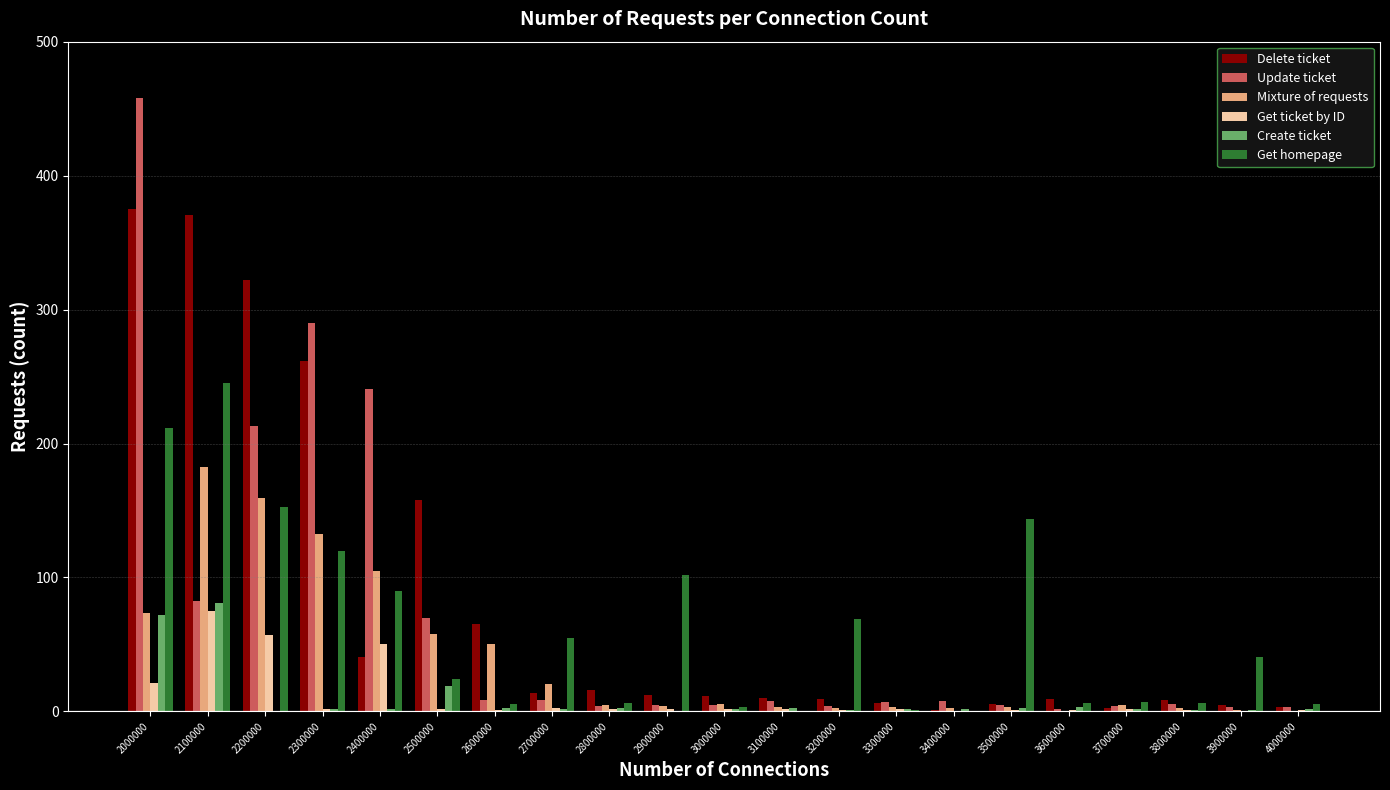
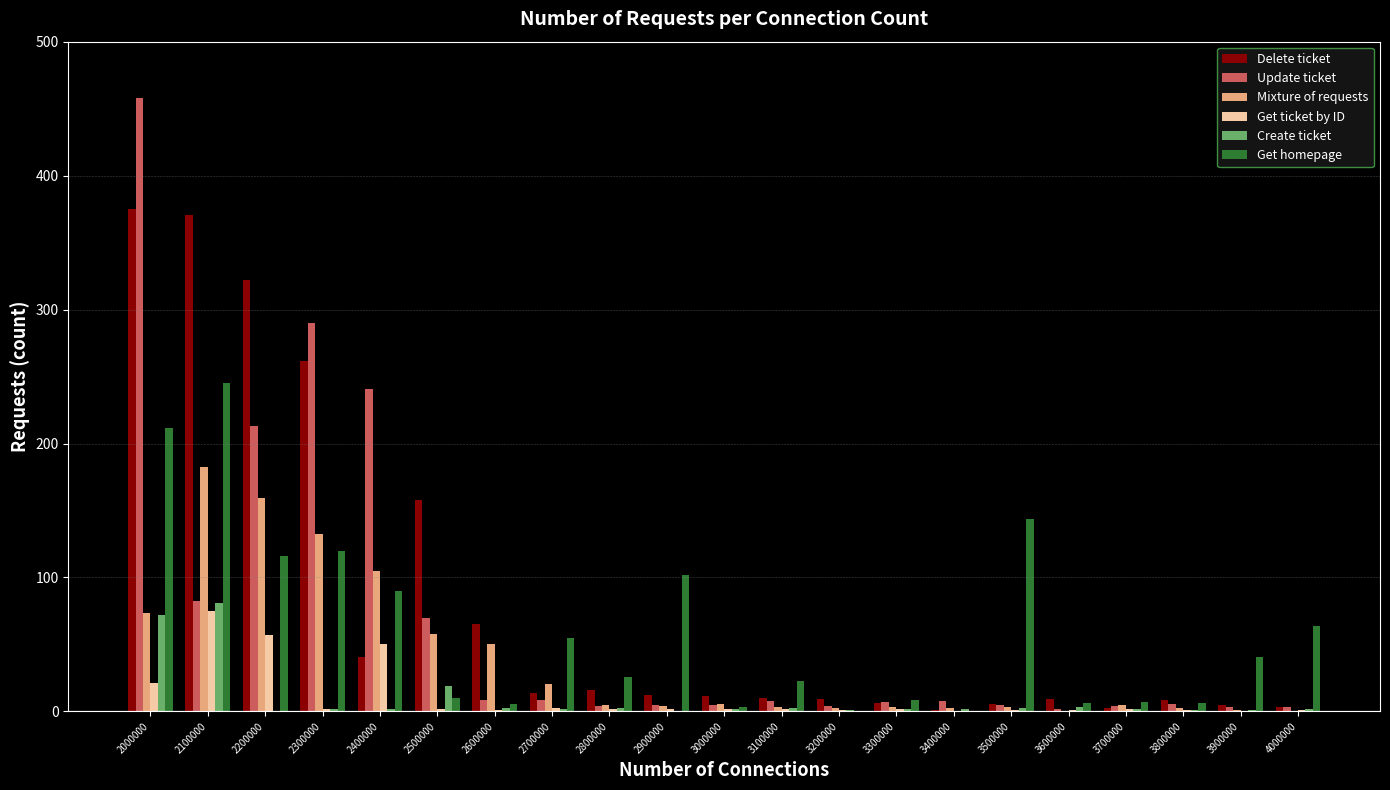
  {
    "Delete ticket": {
      "2000000": 375,
      "2100000": 371,
      "2200000": 322,
      "2300000": 262,
      "2400000": 40,
      "2500000": 158,
      "2600000": 65,
      "2700000": 14,
      "2800000": 16,
      "2900000": 12,
      "3000000": 11,
      "3100000": 10,
      "3200000": 9,
      "3300000": 6,
      "3500000": 5,
      "3600000": 9,
      "3700000": 3,
      "3800000": 9,
      "3900000": 5,
      "4000000": 3
    },
    "Update ticket": {
      "2000000": 458,
      "2100000": 82,
      "2200000": 213,
      "2300000": 290,
      "2400000": 241,
      "2500000": 70,
      "2600000": 9,
      "2700000": 9,
      "2800000": 4,
      "2900000": 5,
      "3000000": 5,
      "3100000": 8,
      "3200000": 4,
      "3300000": 7,
      "3400000": 7,
      "3500000": 5,
      "3700000": 4,
      "3800000": 6,
      "3900000": 4,
      "4000000": 3
    },
    "Create ticket": {
      "2000000": 72,
      "2100000": 81,
      "2500000": 19,
      "2600000": 2,
      "2800000": 2,
      "3100000": 2,
      "3500000": 2,
      "3600000": 3
    },
    "Get homepage": {
      "2000000": 211,
      "2100000": 245,
-     "2200000": 152,
+     "2200000": 116,
      "2300000": 120,
      "2400000": 90,
-     "2500000": 24,
+     "2500000": 10,
      "2600000": 6,
      "2700000": 54,
-     "2800000": 6,
+     "2800000": 26,
      "2900000": 102,
      "3000000": 3,
-     "3100000": 0,
-     "3200000": 69,
-     "3300000": 1,
+     "3100000": 22,
+     "3200000": 0,
+     "3300000": 9,
      "3400000": 0,
      "3500000": 144,
      "3600000": 6,
      "3700000": 7,
      "3800000": 6,
      "3900000": 40,
-     "4000000": 6
+     "4000000": 63
    }
  }
